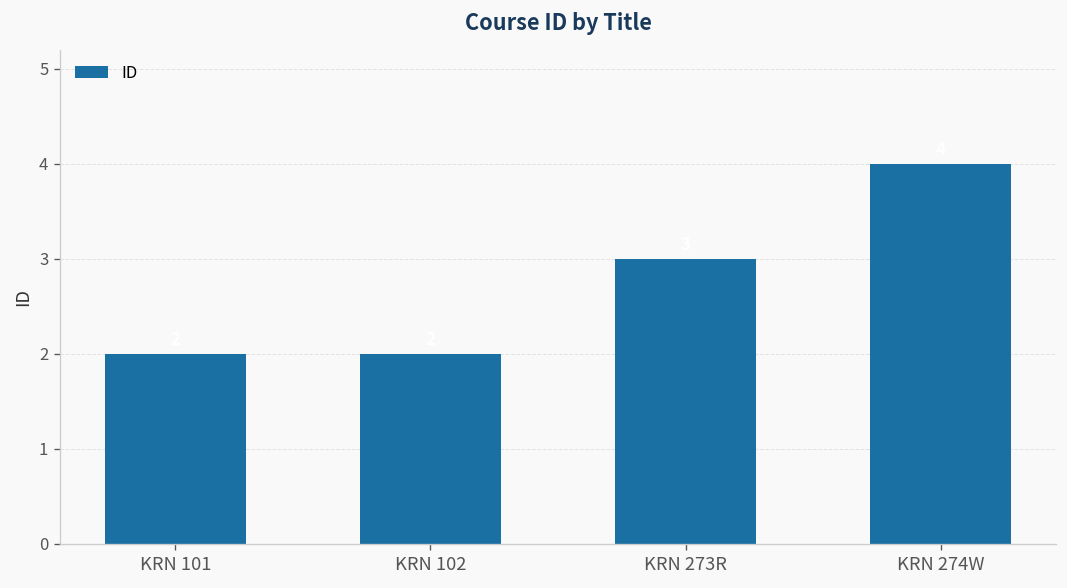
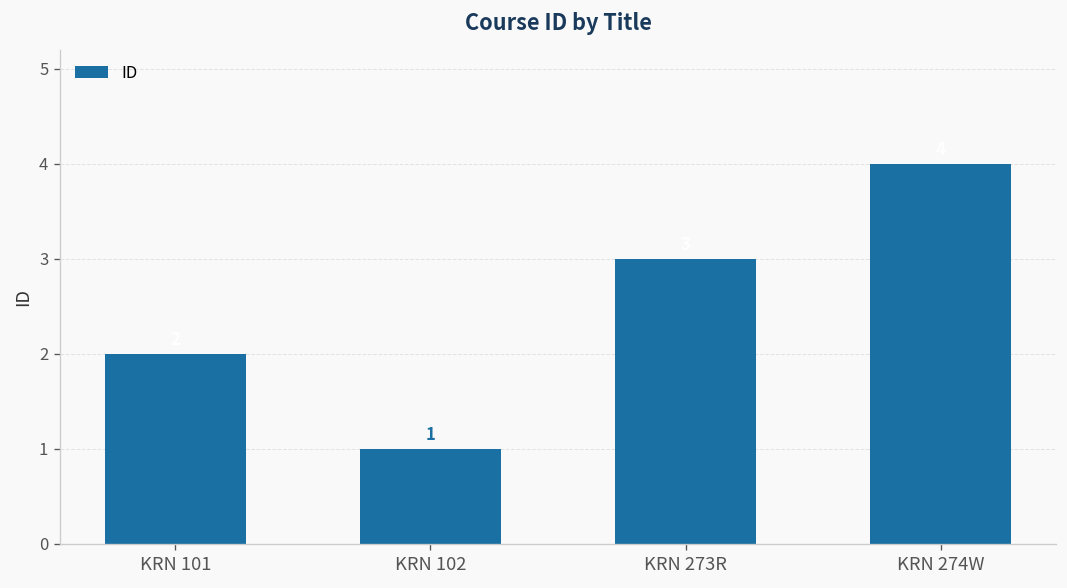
  {
    "KRN 101": 2,
-   "KRN 102": 2,
+   "KRN 102": 1,
    "KRN 273R": 3,
    "KRN 274W": 4
  }
